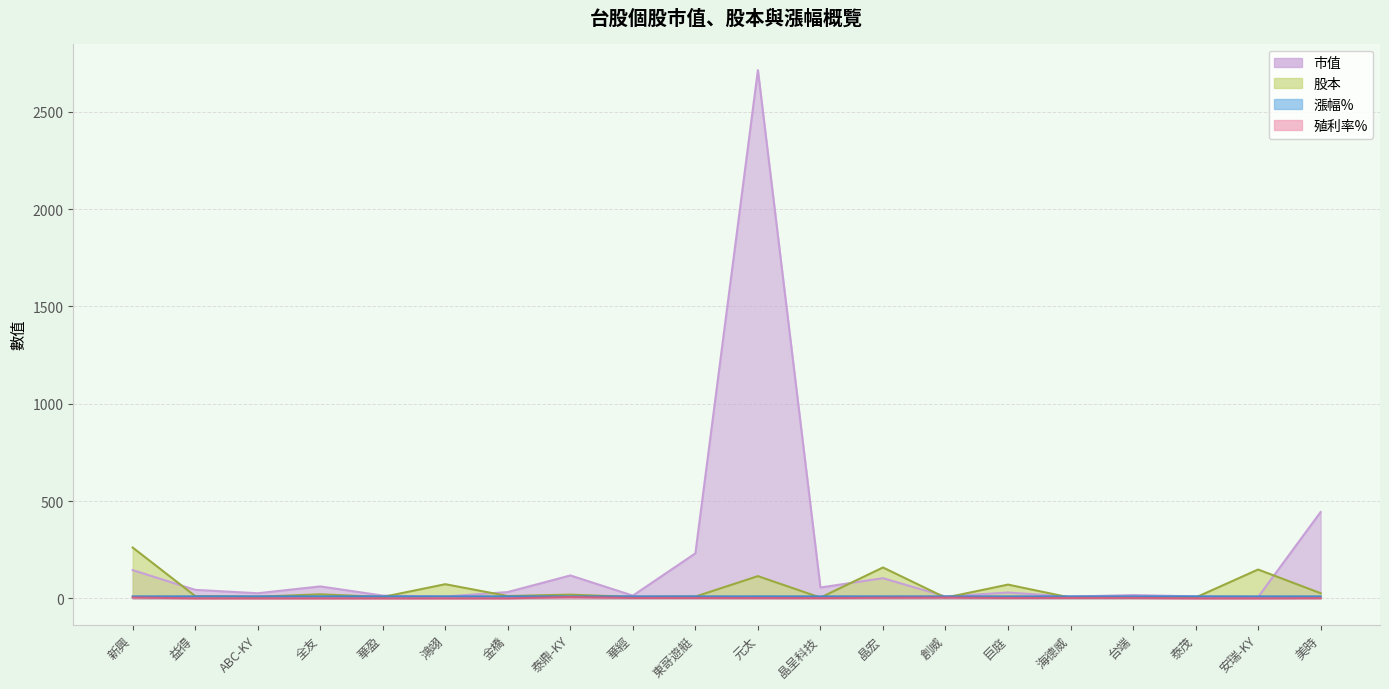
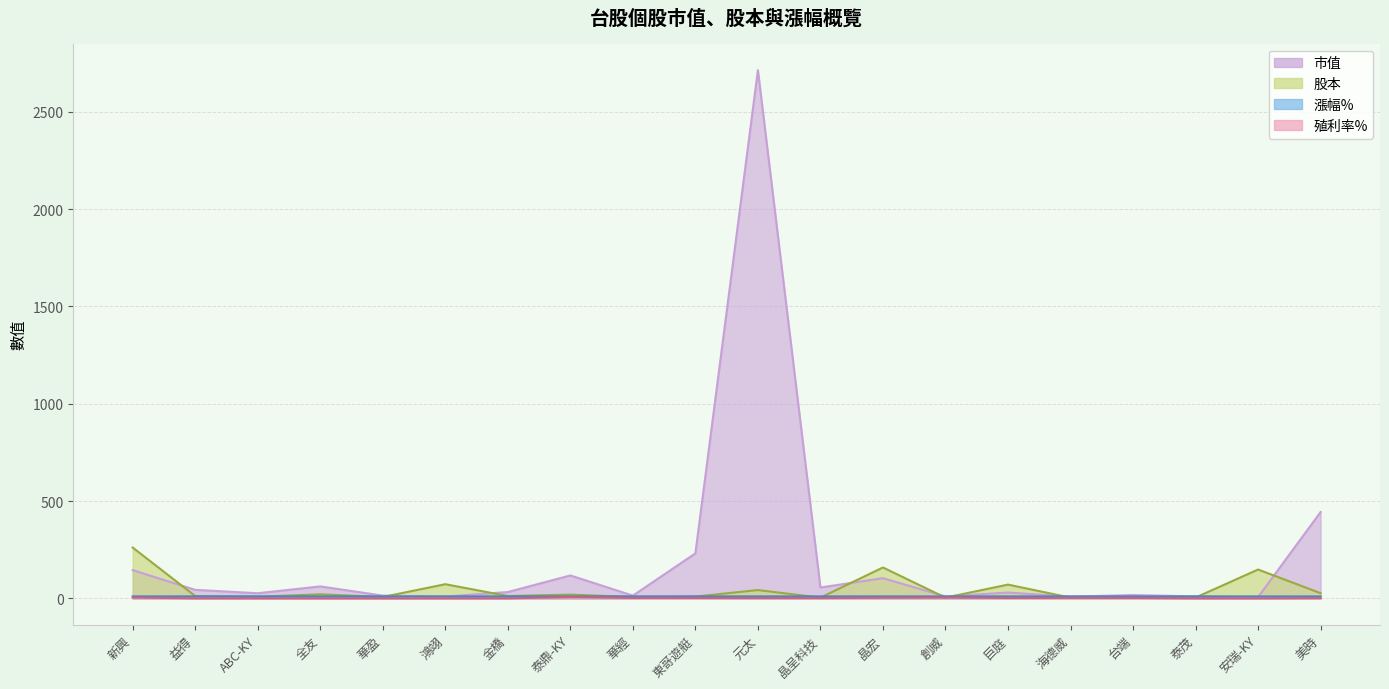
  {
    "股本": {
      "新興": 260,
      "鴻翊": 70,
-     "元太": 110,
+     "元太": 40,
      "晶宏": 160,
      "巨庭": 70,
      "安瑞-KY": 150,
      "美時": 30
    }
  }
